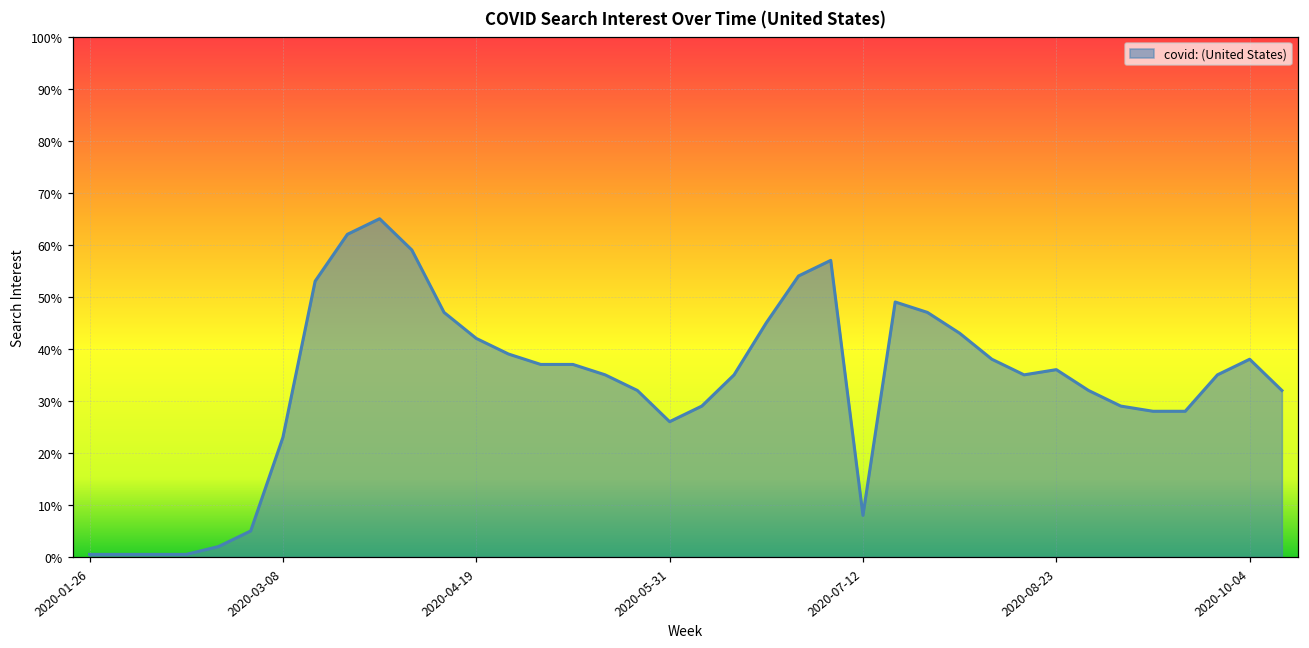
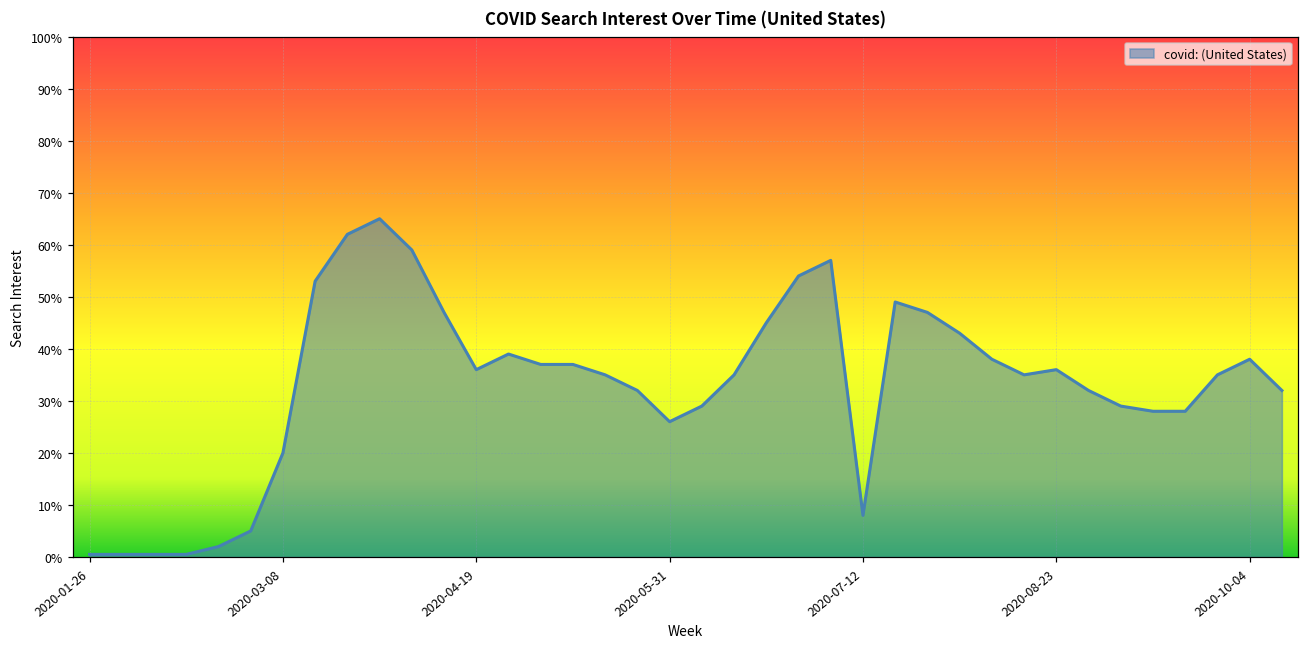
  {
    "2020-01-26": "1%",
-   "2020-03-08": "23%",
-   "2020-04-19": "42%",
+   "2020-03-08": "20%",
+   "2020-04-19": "36%",
    "2020-05-31": "26%",
    "2020-07-12": "8%",
    "2020-08-23": "36%",
    "2020-10-04": "38%"
  }
